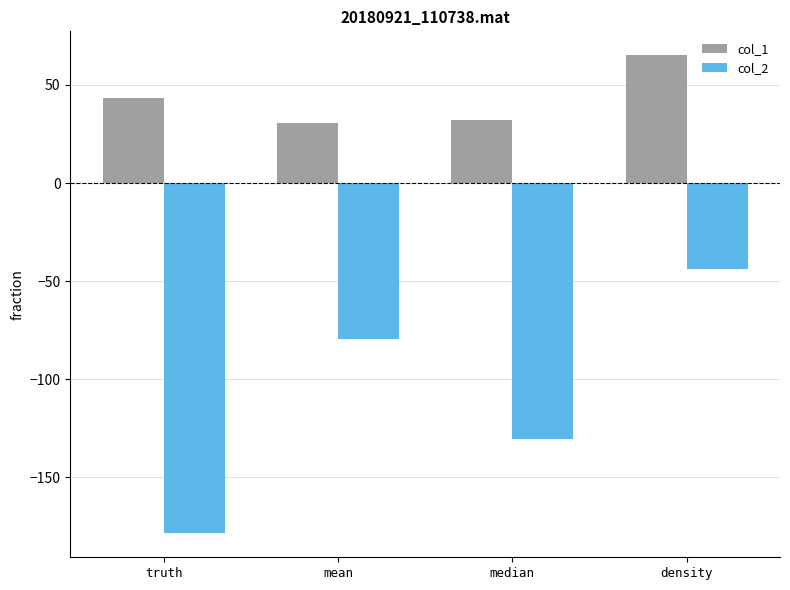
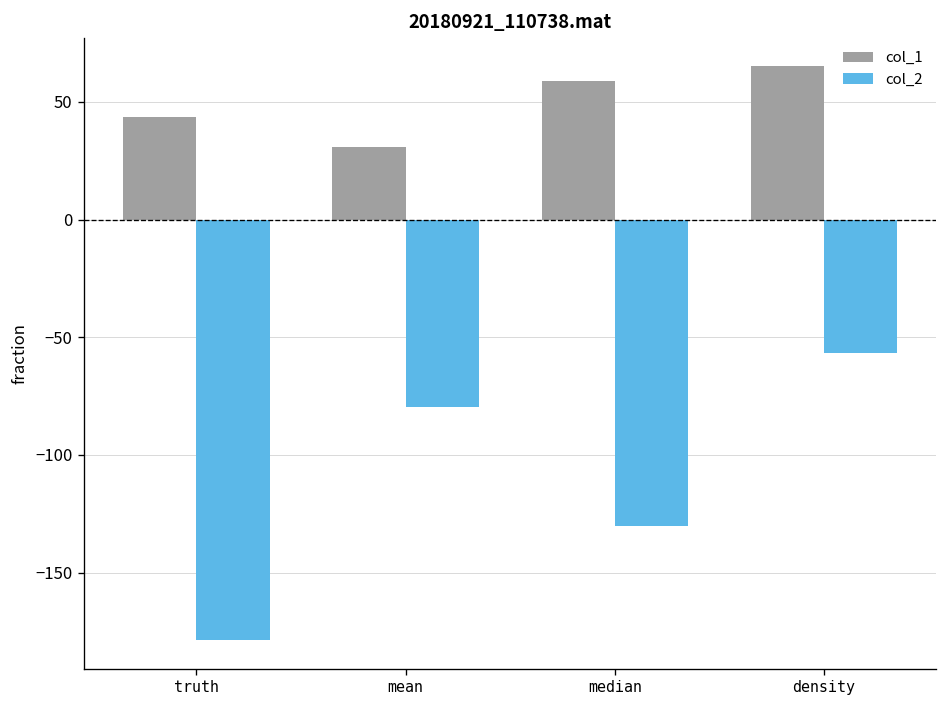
  {
    "col_1": {
      "truth": 43,
      "mean": 31,
-     "median": 32,
+     "median": 59,
      "density": 65
    },
    "col_2": {
      "truth": -179,
      "mean": -80,
      "median": -130,
-     "density": -44
+     "density": -57
    }
  }
